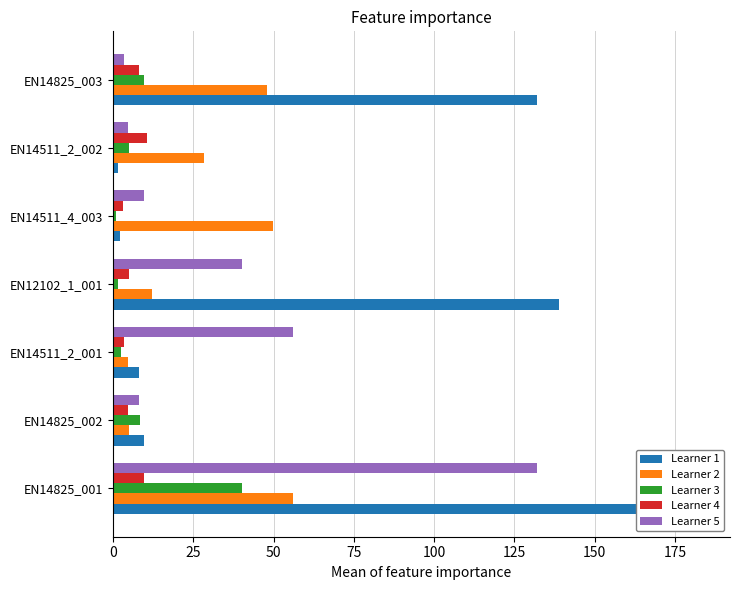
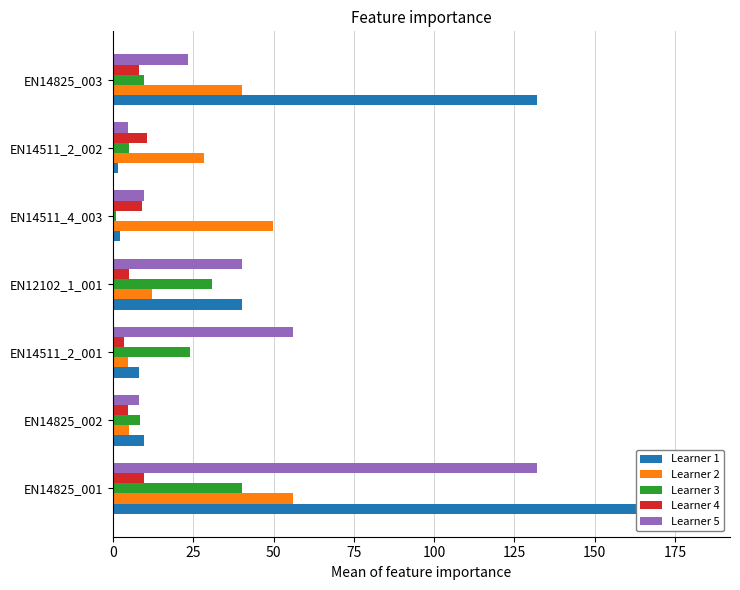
  {
    "Learner 1": {
      "EN14825_003": 132,
      "EN14511_2_002": 2,
      "EN14511_4_003": 2,
-     "EN12102_1_001": 139,
+     "EN12102_1_001": 40,
      "EN14511_2_001": 8,
      "EN14825_002": 10
    },
    "Learner 2": {
-     "EN14825_003": 48,
+     "EN14825_003": 40,
      "EN14511_2_002": 28,
      "EN14511_4_003": 50,
      "EN12102_1_001": 12,
      "EN14511_2_001": 5,
      "EN14825_002": 5,
      "EN14825_001": 56
    },
    "Learner 3": {
      "EN14825_003": 10,
      "EN14511_2_002": 5,
      "EN14511_4_003": 1,
-     "EN12102_1_001": 2,
-     "EN14511_2_001": 3,
+     "EN12102_1_001": 31,
+     "EN14511_2_001": 24,
      "EN14825_002": 8,
      "EN14825_001": 40
    },
    "Learner 4": {
      "EN14825_003": 8,
      "EN14511_2_002": 11,
-     "EN14511_4_003": 3,
+     "EN14511_4_003": 9,
      "EN12102_1_001": 5,
      "EN14511_2_001": 3,
      "EN14825_002": 5,
      "EN14825_001": 10
    },
    "Learner 5": {
-     "EN14825_003": 3,
+     "EN14825_003": 23,
      "EN14511_2_002": 5,
      "EN14511_4_003": 10,
      "EN12102_1_001": 40,
      "EN14511_2_001": 56,
      "EN14825_002": 8,
      "EN14825_001": 132
    }
  }
